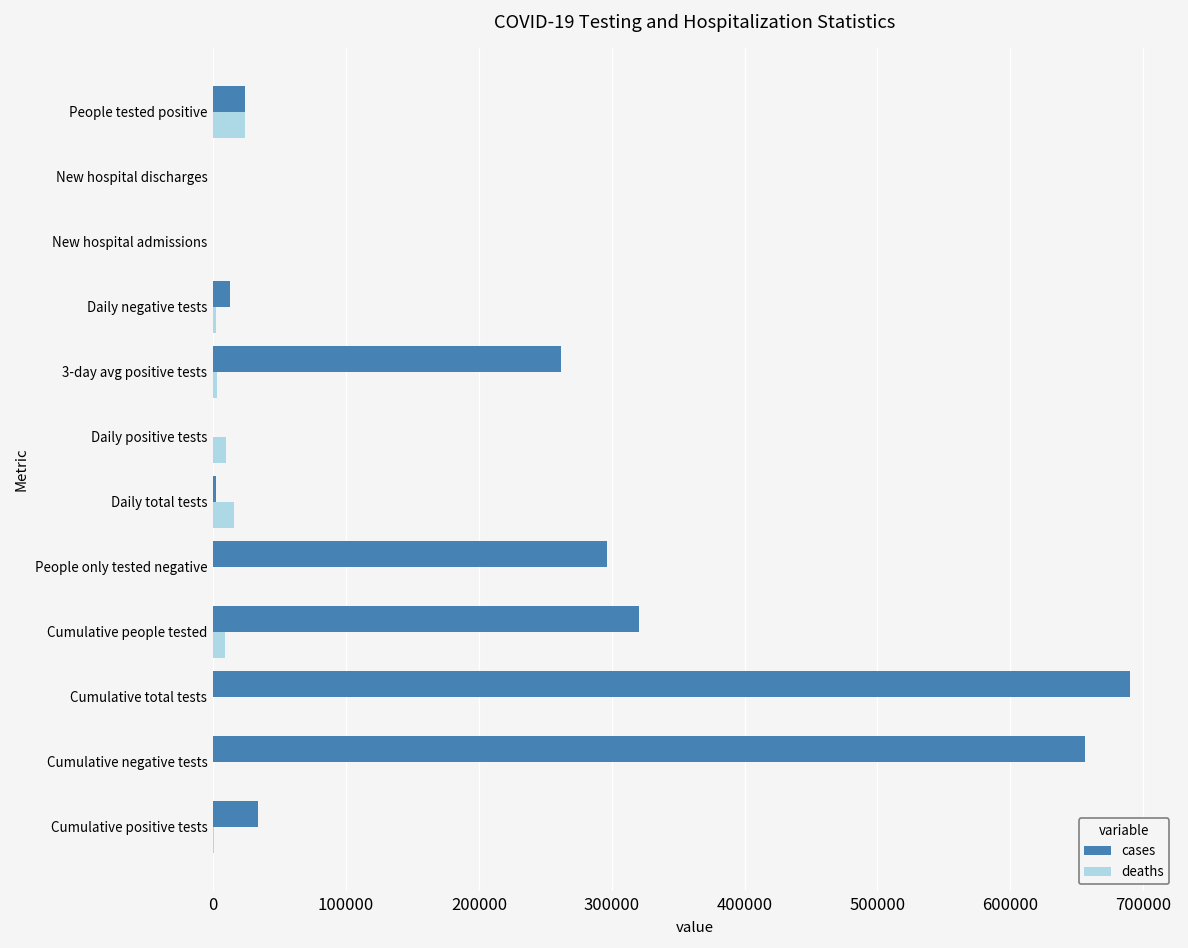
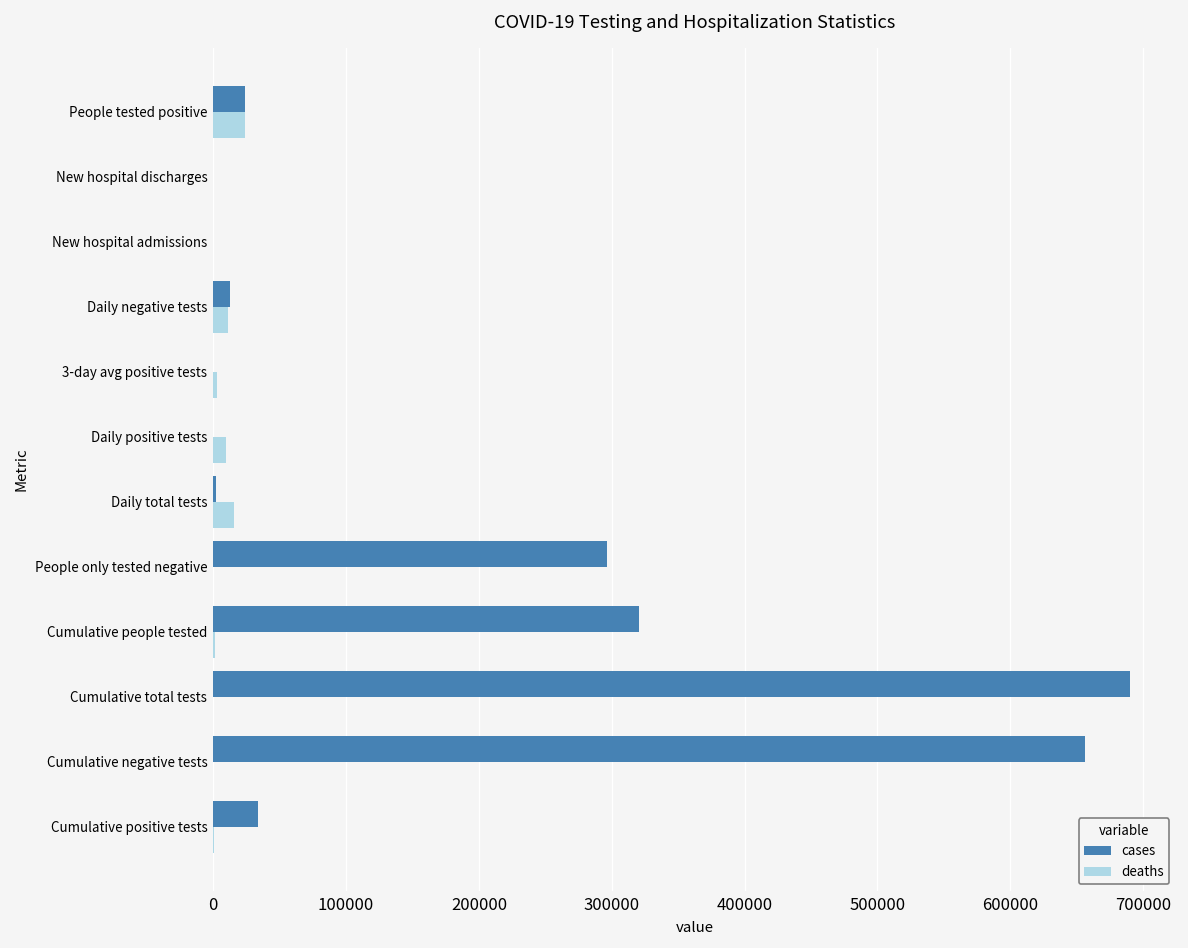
  {
    "cases": {
      "People tested positive": 24000,
      "Daily negative tests": 13000,
-     "3-day avg positive tests": 262000,
+     "3-day avg positive tests": 0,
      "People only tested negative": 297000,
      "Cumulative people tested": 321000,
      "Cumulative total tests": 690000,
      "Cumulative negative tests": 657000,
      "Cumulative positive tests": 34000
    },
    "deaths": {
      "People tested positive": 24000,
-     "Daily negative tests": 2000,
+     "Daily negative tests": 11000,
      "3-day avg positive tests": 3000,
      "Daily positive tests": 9000,
      "Daily total tests": 16000,
-     "Cumulative people tested": 9000,
+     "Cumulative people tested": 1000,
      "Cumulative negative tests": 0
    }
  }
